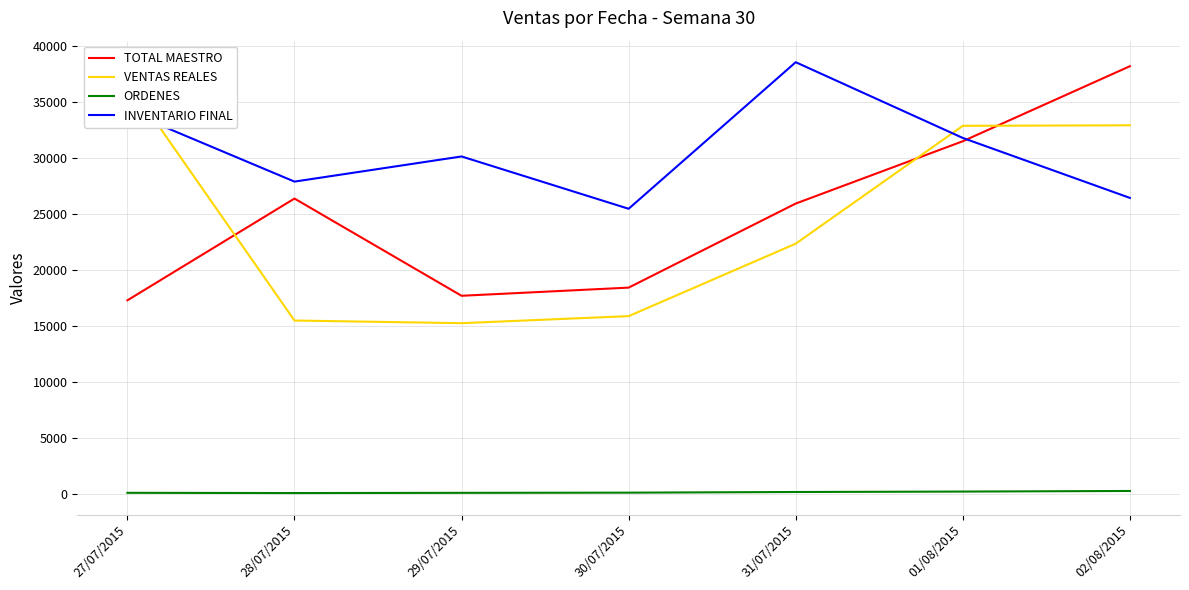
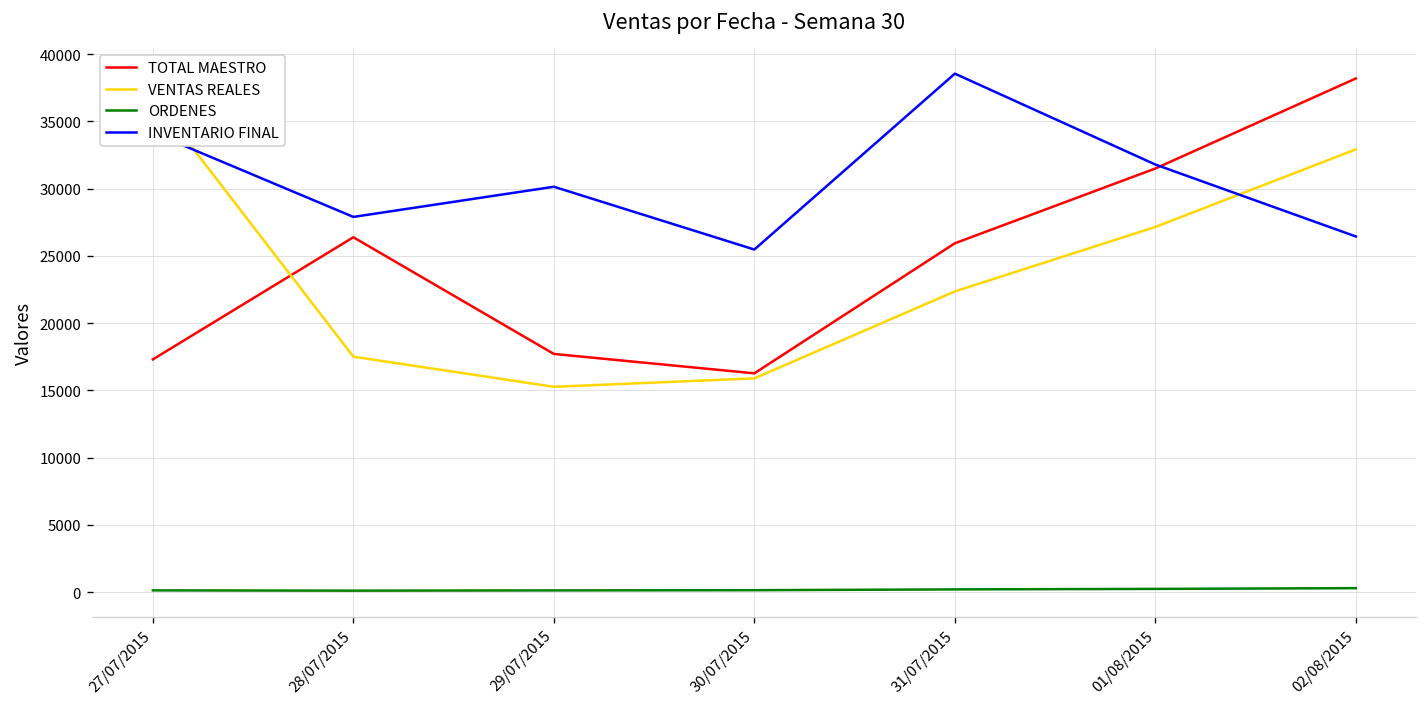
  {
    "TOTAL MAESTRO": {
      "27/07/2015": 17300,
      "28/07/2015": 26400,
      "29/07/2015": 17700,
-     "30/07/2015": 18400,
+     "30/07/2015": 16300,
      "31/07/2015": 25900,
      "01/08/2015": 31500,
      "02/08/2015": 38200
    },
    "VENTAS REALES": {
-     "28/07/2015": 15500,
+     "28/07/2015": 17500,
      "29/07/2015": 15300,
      "30/07/2015": 15900,
      "31/07/2015": 22400,
-     "01/08/2015": 32900,
+     "01/08/2015": 27100,
      "02/08/2015": 32900
    },
    "ORDENES": {
      "27/07/2015": 100,
      "28/07/2015": 100,
      "29/07/2015": 100,
      "30/07/2015": 200,
      "31/07/2015": 200,
      "01/08/2015": 200,
      "02/08/2015": 300
    },
    "INVENTARIO FINAL": {
      "28/07/2015": 27900,
      "29/07/2015": 30100,
      "30/07/2015": 25500,
      "31/07/2015": 38500,
      "01/08/2015": 31800,
      "02/08/2015": 26400
    }
  }
